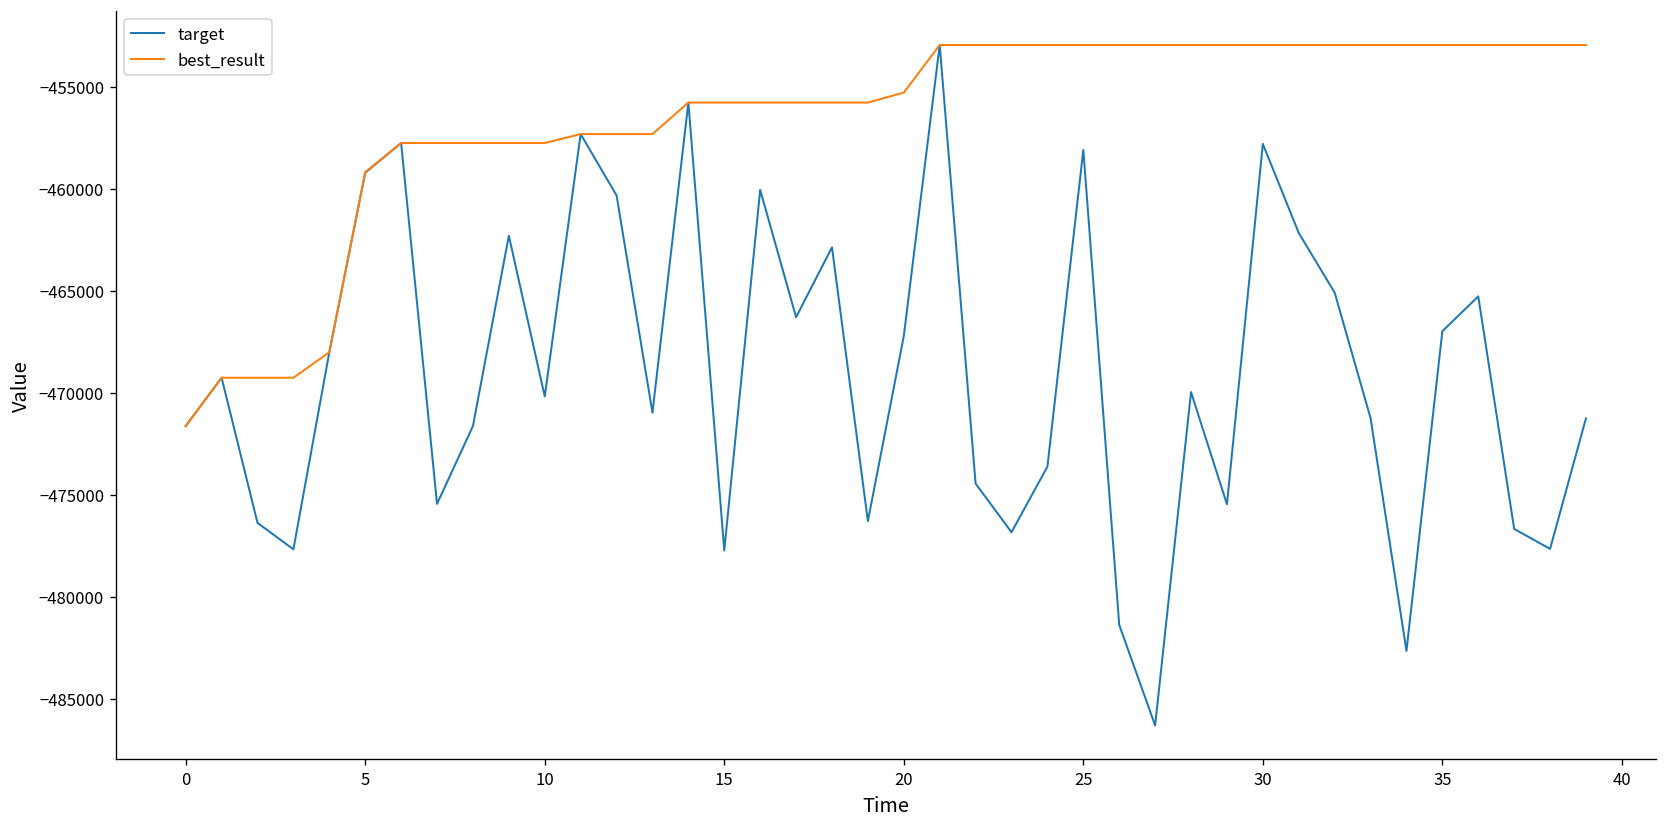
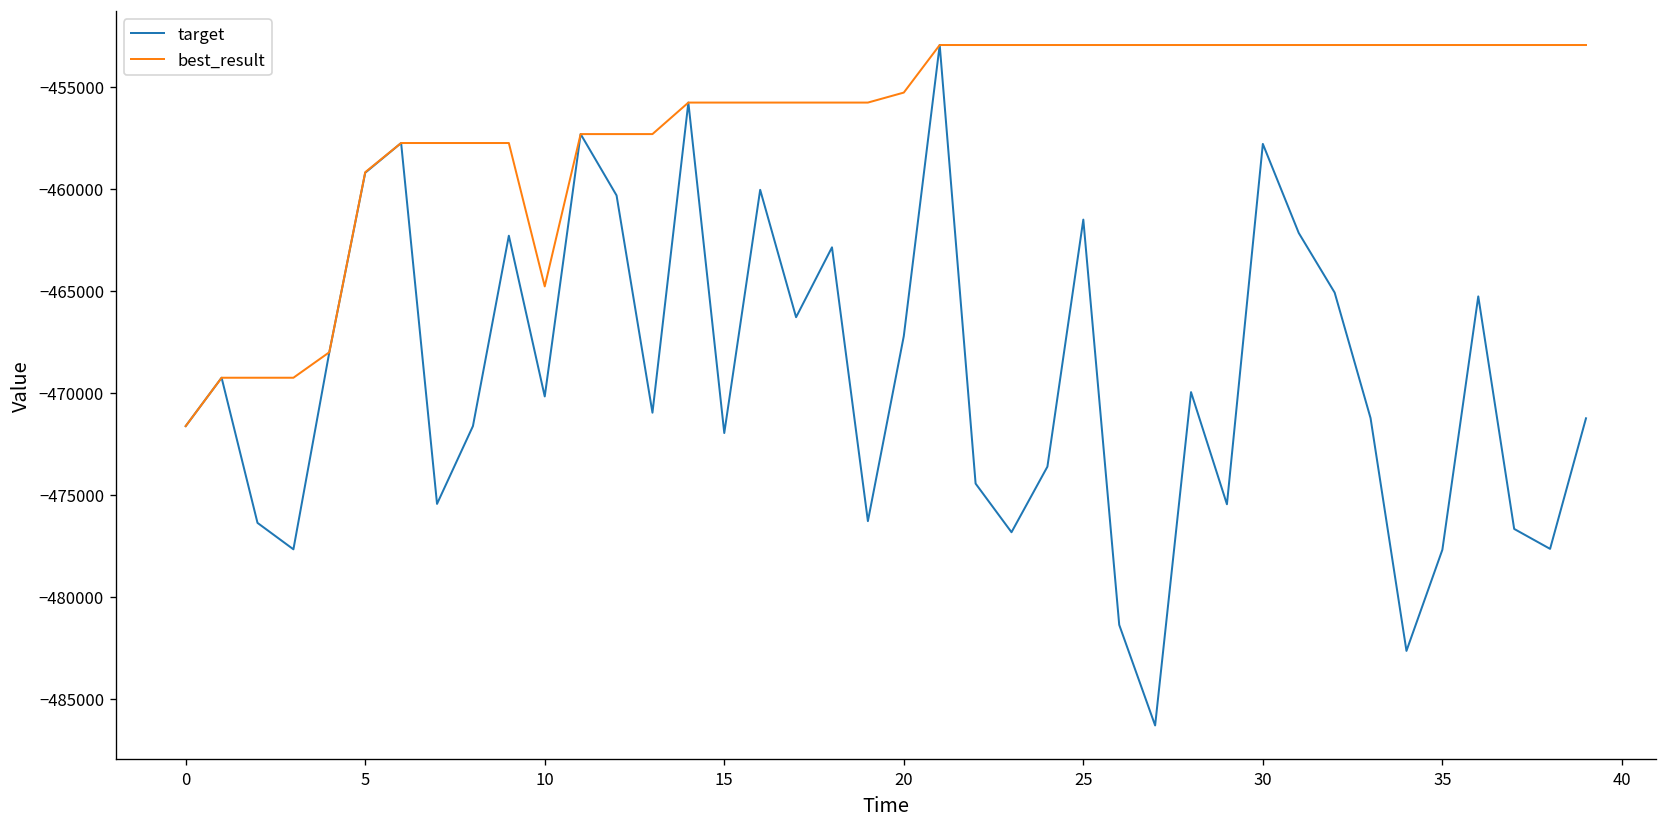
  {
    "target": {
      "10": -470200,
-     "15": -477700,
+     "15": -472000,
      "20": -467200,
-     "25": -458100,
+     "25": -461500,
      "30": -457800,
-     "35": -467000
+     "35": -477700
    },
    "best_result": {
-     "10": -457800,
+     "10": -464800,
      "15": -455800,
      "20": -455300,
      "25": -453000,
      "30": -453000,
      "35": -453000
    }
  }
